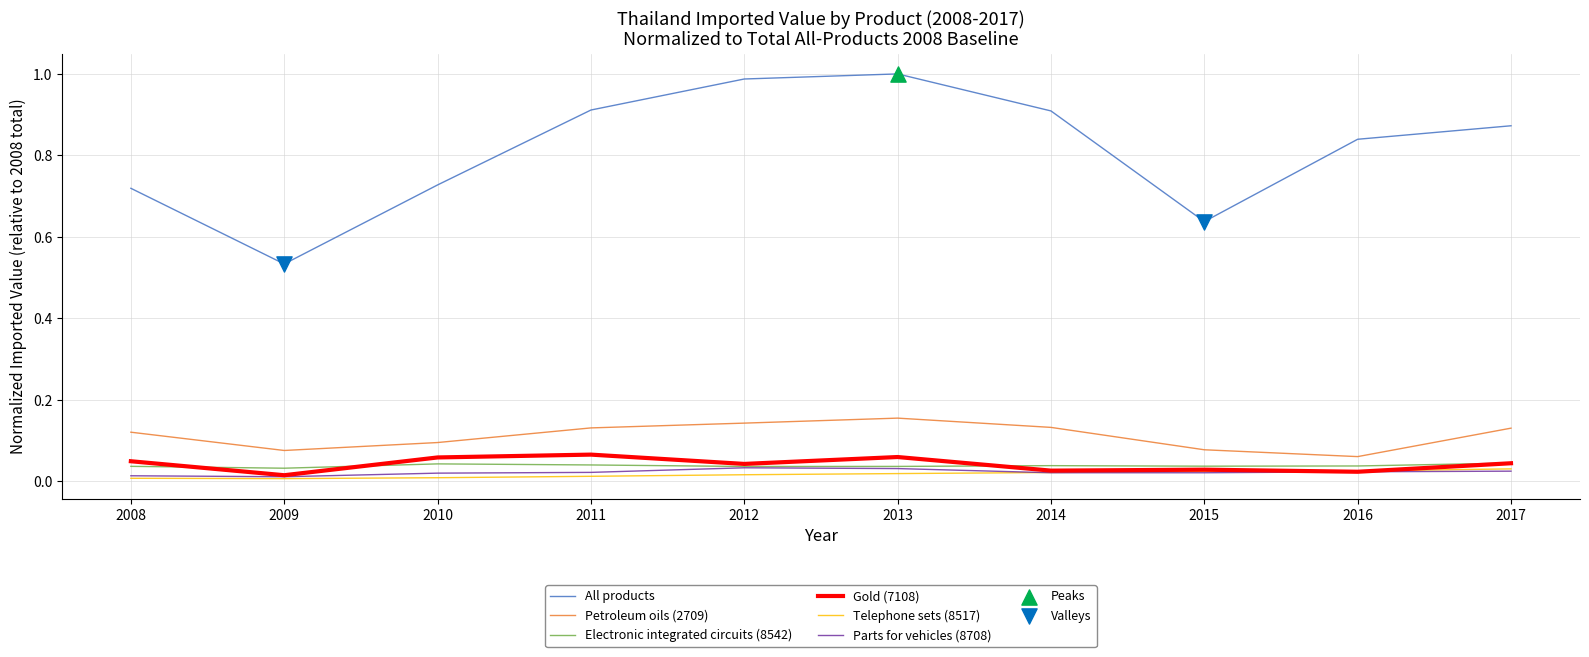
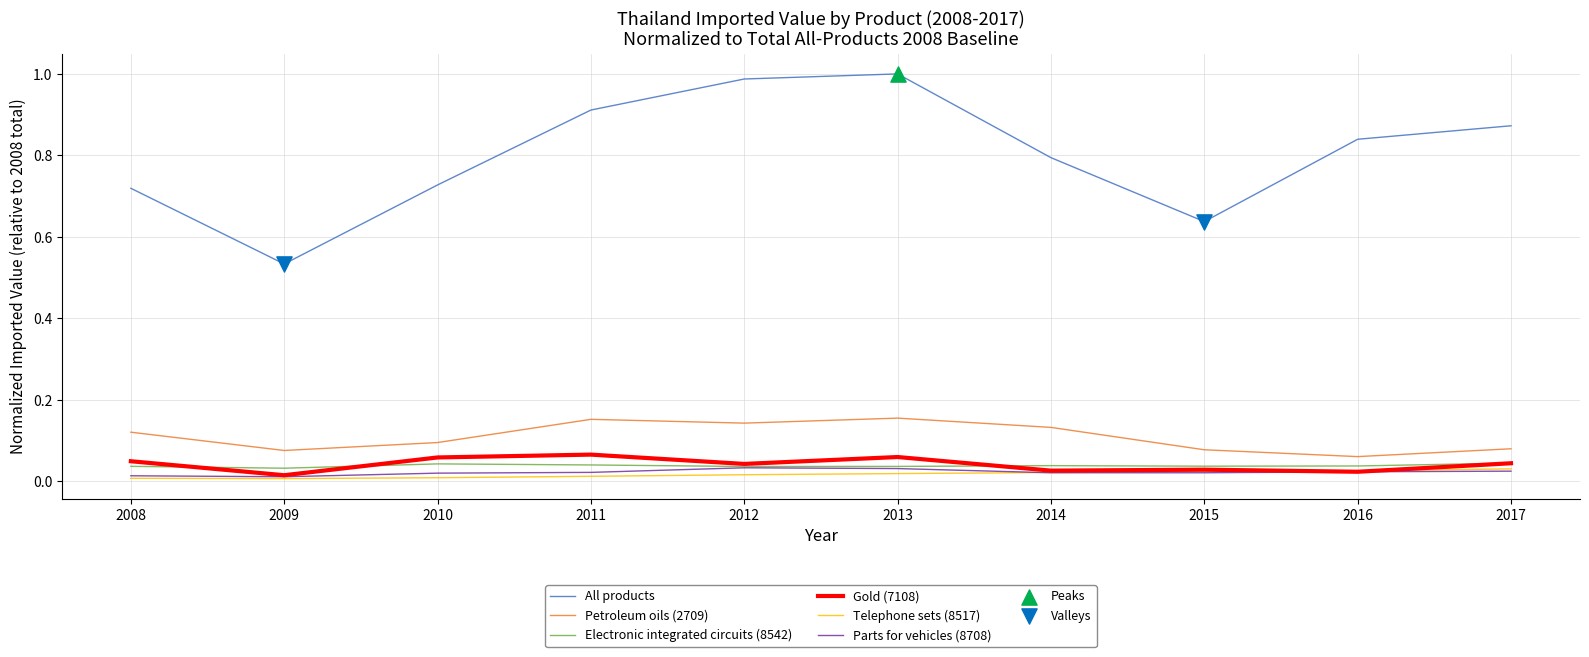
  {
    "All products": {
      "2008": 0.72,
      "2010": 0.73,
      "2011": 0.91,
      "2012": 0.99,
-     "2014": 0.91,
+     "2014": 0.79,
      "2016": 0.84,
      "2017": 0.87
    },
    "Petroleum oils (2709)": {
      "2008": 0.12,
      "2009": 0.08,
      "2010": 0.10,
-     "2011": 0.13,
+     "2011": 0.15,
      "2012": 0.14,
      "2013": 0.16,
      "2014": 0.13,
      "2015": 0.08,
      "2016": 0.06,
-     "2017": 0.13
+     "2017": 0.08
    },
    "Electronic integrated circuits (8542)": {
      "2008": 0.04,
      "2009": 0.03,
      "2010": 0.04,
      "2011": 0.04,
      "2014": 0.04,
      "2015": 0.04,
      "2016": 0.04
    },
    "Gold (7108)": {
      "2008": 0.05,
      "2010": 0.06,
      "2011": 0.07,
      "2013": 0.06
    },
    "Telephone sets (8517)": {
      "2010": 0.01,
      "2011": 0.01,
      "2012": 0.02,
      "2013": 0.02
    },
    "Parts for vehicles (8708)": {
      "2010": 0.02,
      "2011": 0.02
    }
  }
